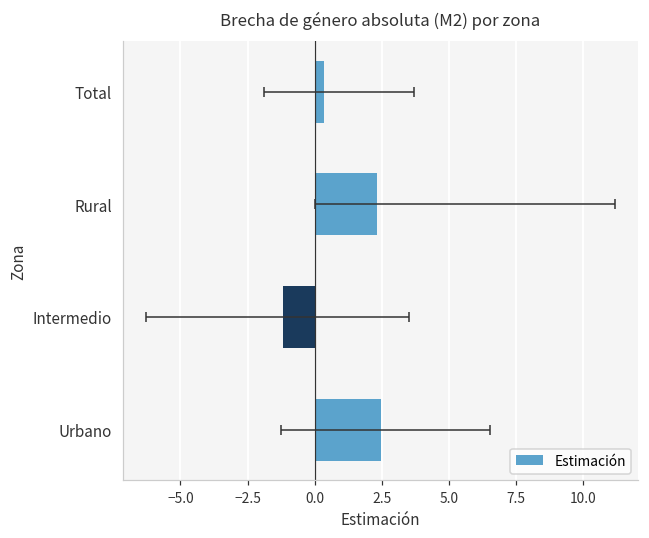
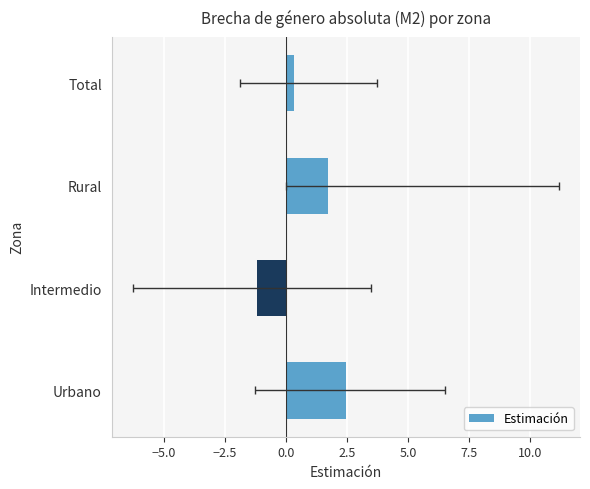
  {
    "Estimación": {
      "Total": 0.3,
-     "Rural": 2.3,
+     "Rural": 1.7,
      "Intermedio": -1.2,
      "Urbano": 2.5
    }
  }
